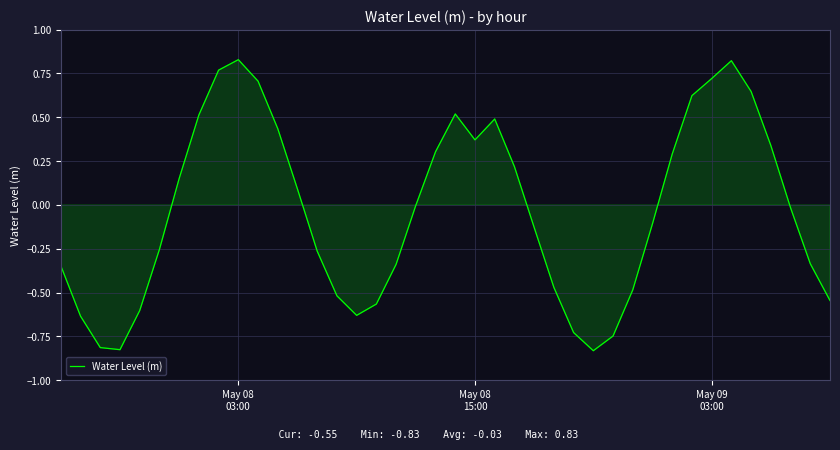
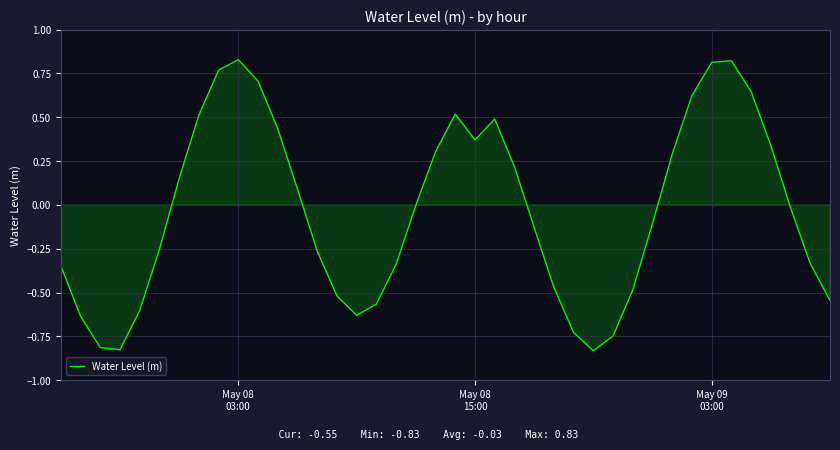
  {
    "May 08 03:00": 0.83,
    "May 08 15:00": 0.37,
-   "May 09 03:00": 0.72
+   "May 09 03:00": 0.81
  }
